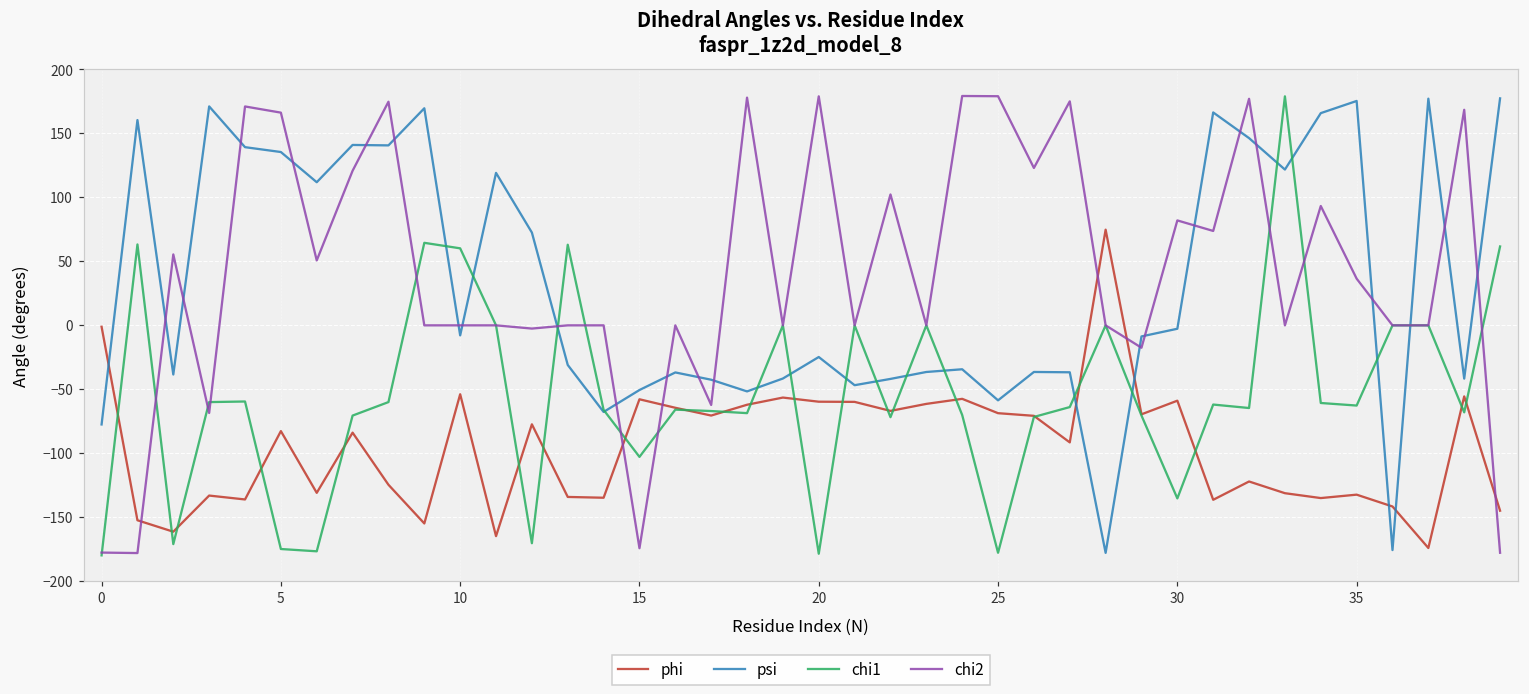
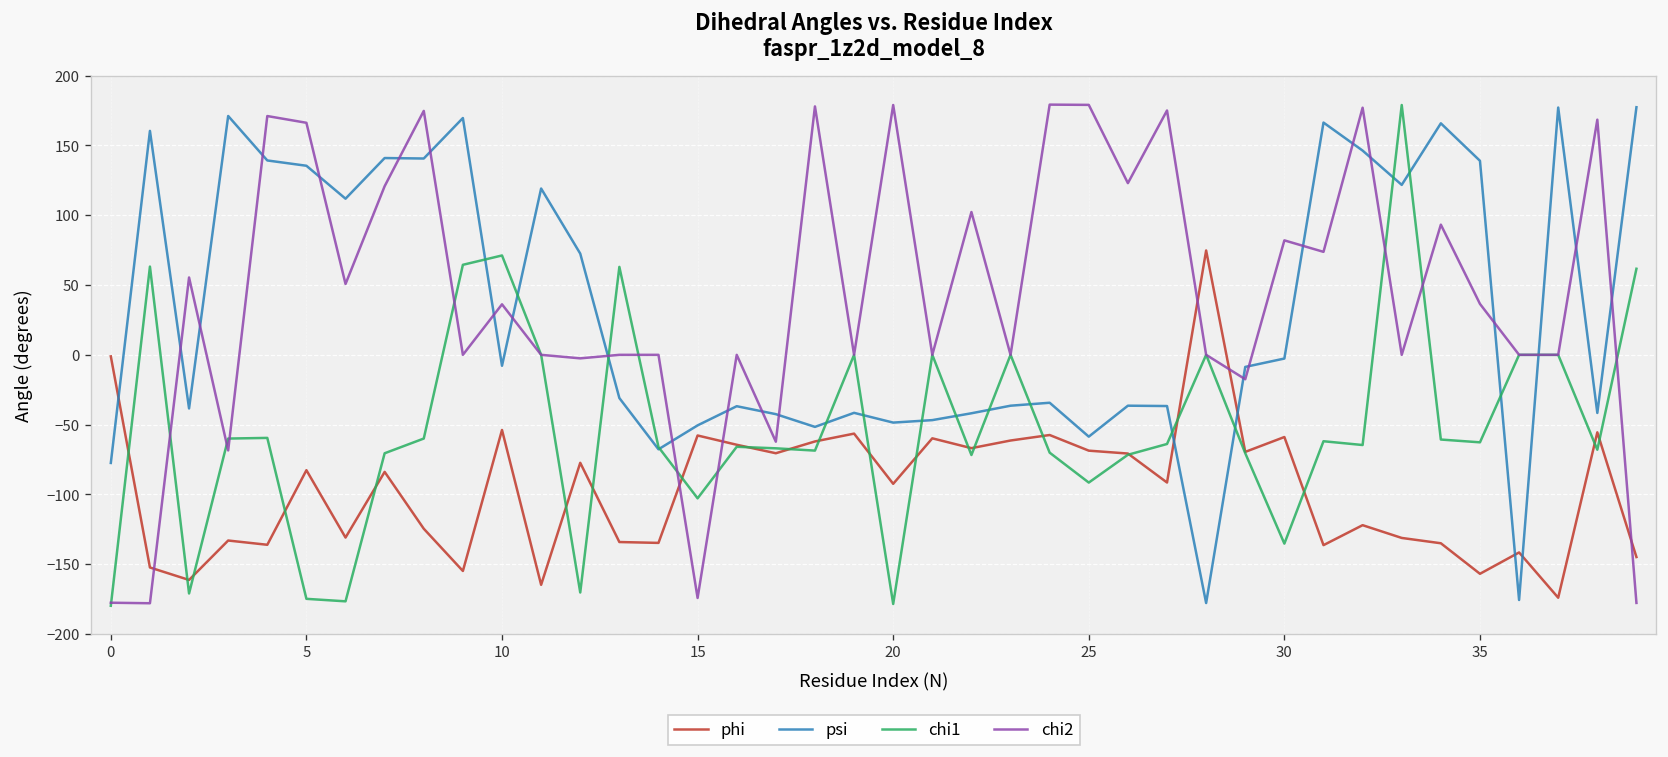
  {
    "phi": {
      "0": -1,
      "5": -83,
      "10": -54,
      "15": -58,
-     "20": -60,
+     "20": -92,
      "25": -69,
      "30": -59,
-     "35": -132
+     "35": -157
    },
    "psi": {
      "0": -77,
      "5": 135,
      "10": -8,
      "15": -51,
-     "20": -25,
+     "20": -49,
      "25": -59,
      "30": -3,
-     "35": 175
+     "35": 139
    },
    "chi1": {
      "0": -180,
      "5": -175,
-     "10": 60,
+     "10": 71,
      "15": -103,
      "20": -179,
-     "25": -178,
+     "25": -92,
      "30": -135,
      "35": -63
    },
    "chi2": {
      "0": -178,
      "5": 166,
-     "10": 0,
+     "10": 36,
      "15": -174,
      "20": 179,
      "25": 179,
      "30": 82,
      "35": 37
    }
  }
